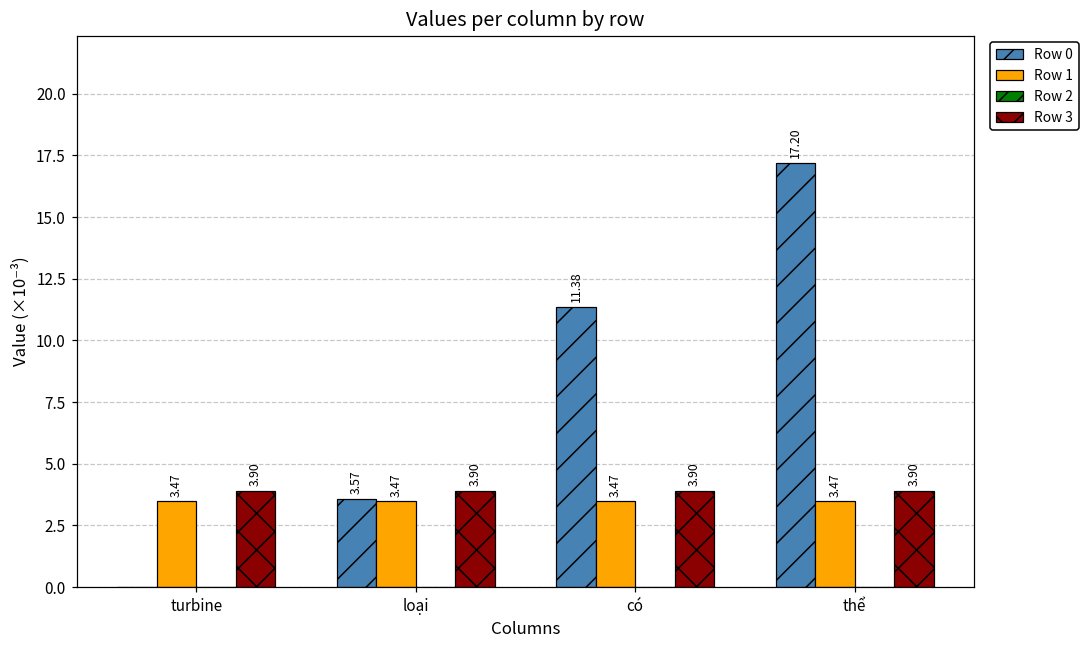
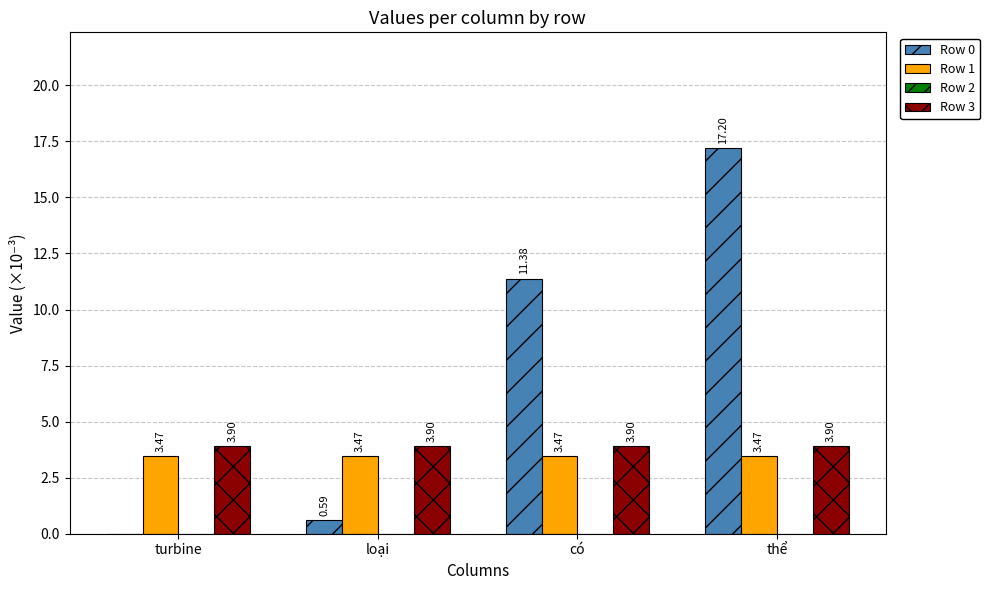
  {
    "Row 0": {
-     "loại": 3.57,
+     "loại": 0.59,
      "có": 11.38,
      "thể": 17.20
    },
    "Row 1": {
      "turbine": 3.47,
      "loại": 3.47,
      "có": 3.47,
      "thể": 3.47
    },
    "Row 2": {
      "turbine": 0.0,
      "loại": 0.0,
      "có": 0.0,
      "thể": 0.0
    },
    "Row 3": {
      "turbine": 3.90,
      "loại": 3.90,
      "có": 3.90,
      "thể": 3.90
    }
  }
